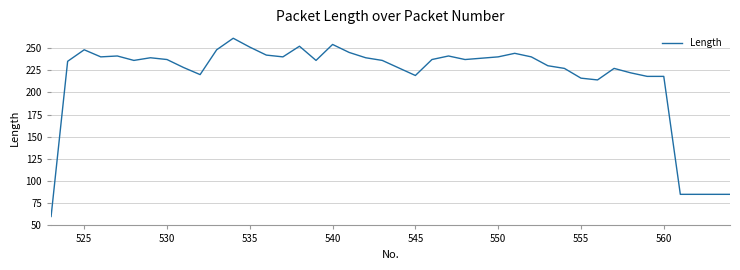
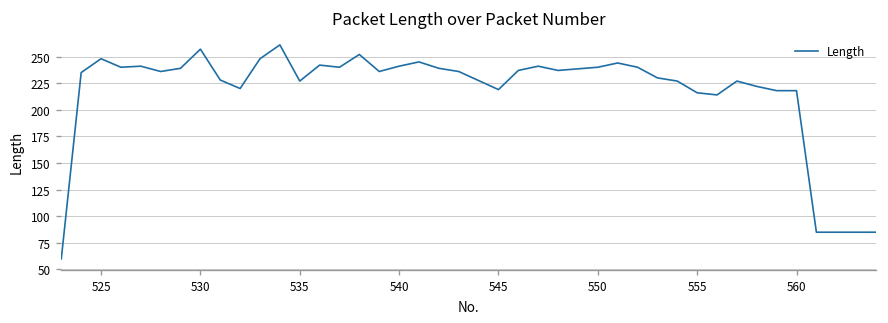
  {
    "525": 250,
-   "530": 240,
-   "535": 250,
-   "540": 250,
+   "530": 260,
+   "535": 230,
+   "540": 240,
    "545": 220,
    "550": 240,
    "555": 220,
    "560": 220
  }
